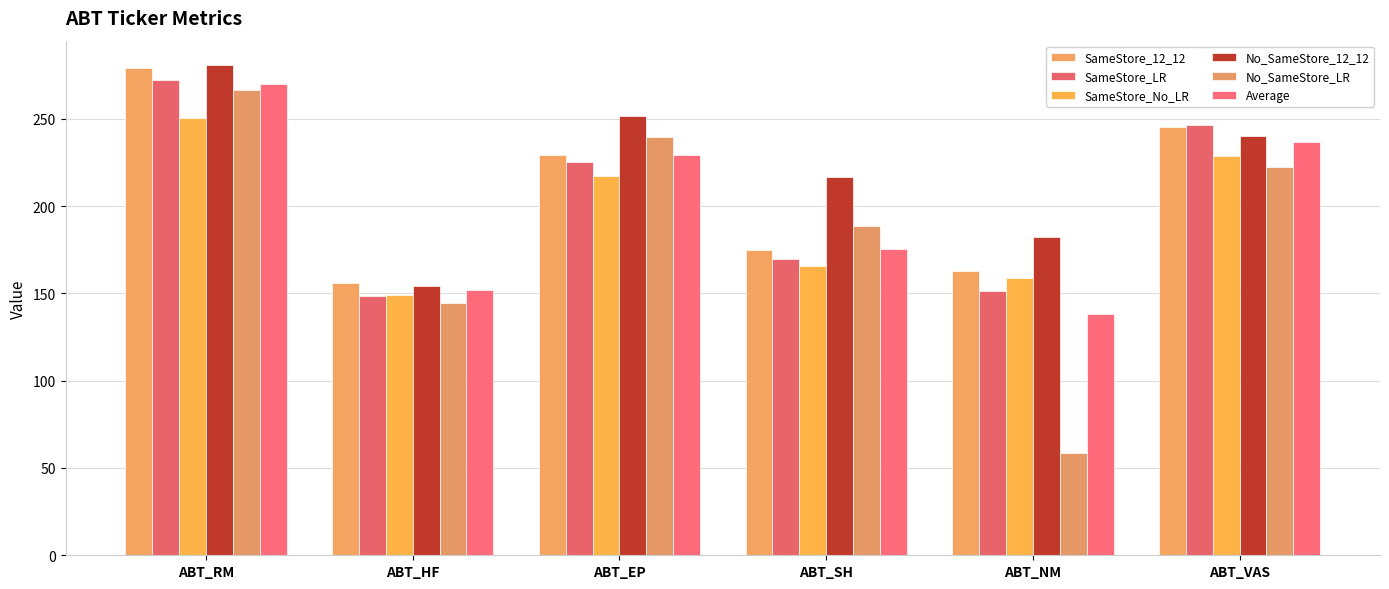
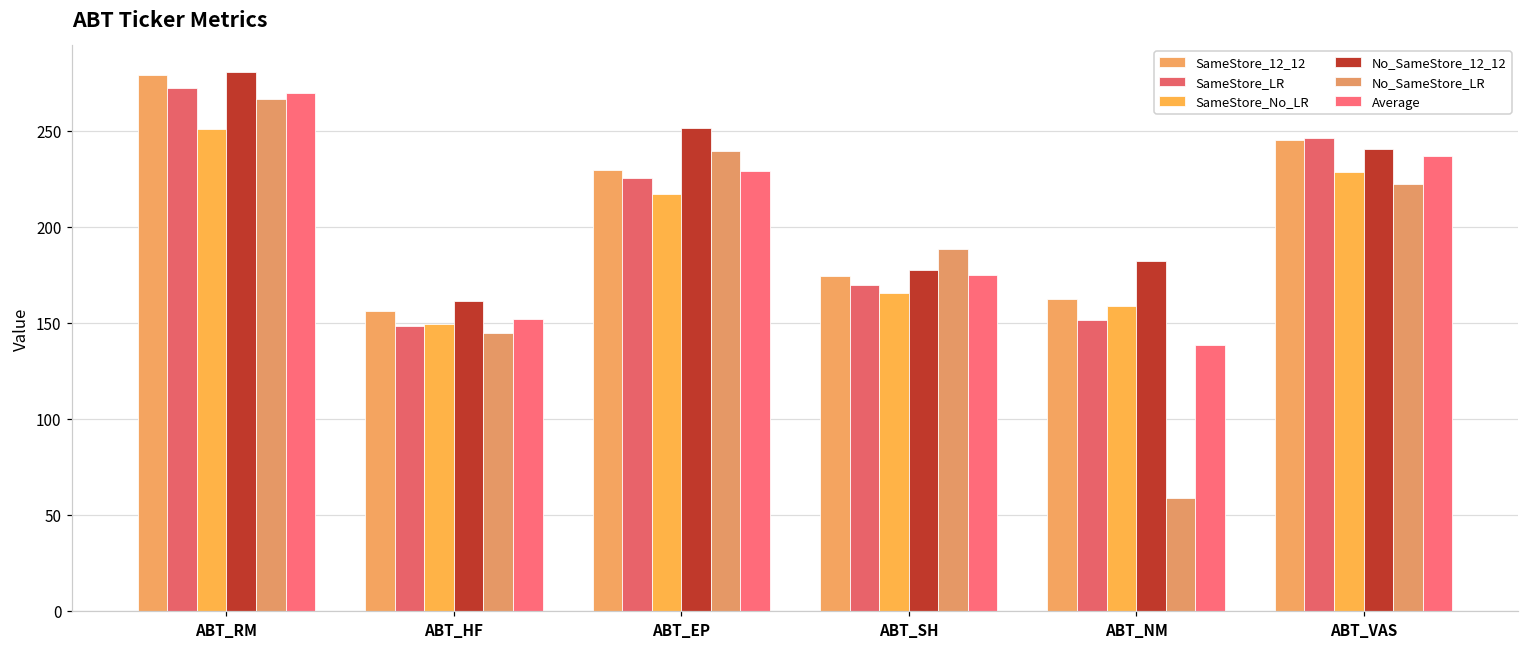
  {
    "No_SameStore_12_12": {
      "ABT_RM": 281,
-     "ABT_HF": 154,
+     "ABT_HF": 162,
      "ABT_EP": 251,
-     "ABT_SH": 216,
+     "ABT_SH": 177,
      "ABT_NM": 182,
      "ABT_VAS": 240
    }
  }
